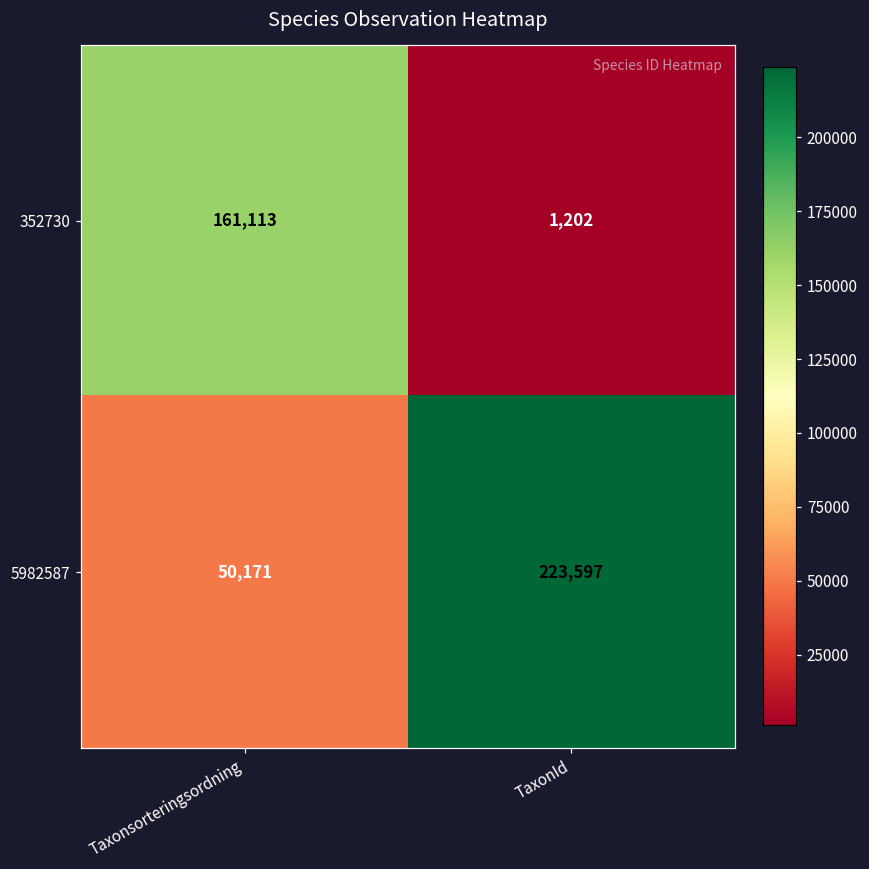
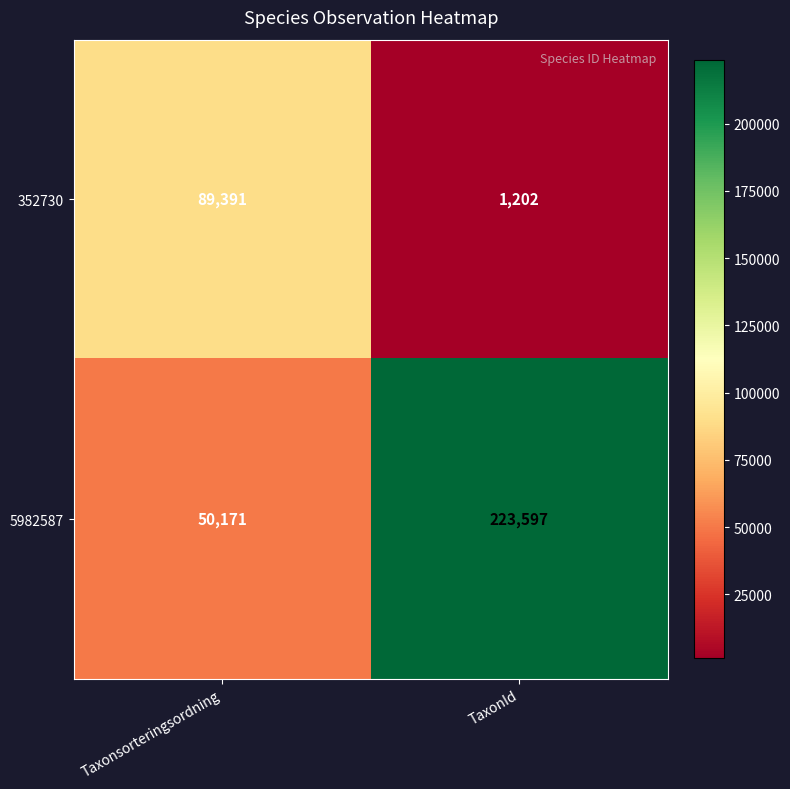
  {
    "352730": {
-     "Taxonsorteringsordning": "161,113"
+     "Taxonsorteringsordning": "89,391"
    },
    "5982587": {
      "Taxonsorteringsordning": "50,171",
      "TaxonId": "223,597"
    }
  }
